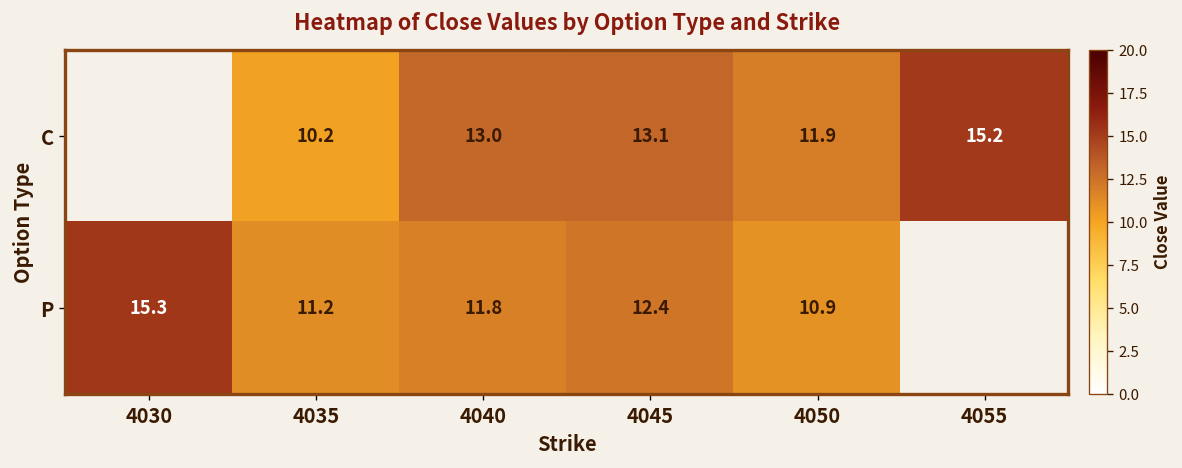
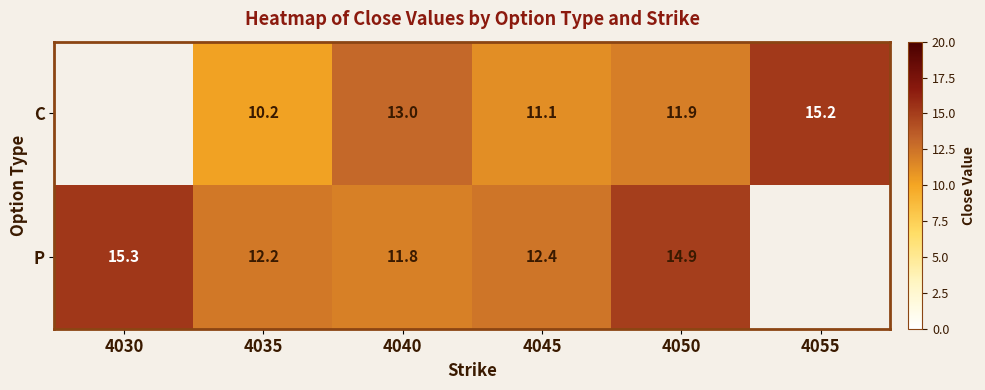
  {
    "C": {
      "4035": 10.2,
      "4040": 13.0,
-     "4045": 13.1,
+     "4045": 11.1,
      "4050": 11.9,
      "4055": 15.2
    },
    "P": {
      "4030": 15.3,
-     "4035": 11.2,
+     "4035": 12.2,
      "4040": 11.8,
      "4045": 12.4,
-     "4050": 10.9
+     "4050": 14.9
    }
  }
